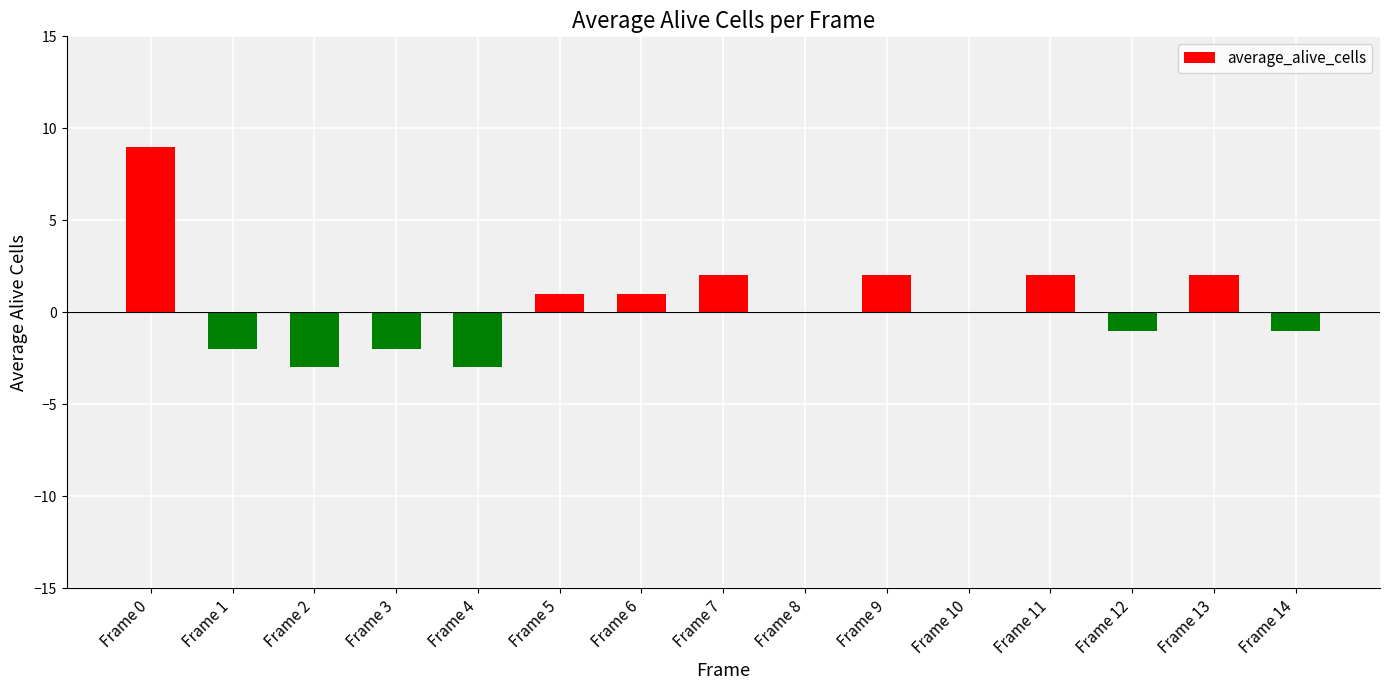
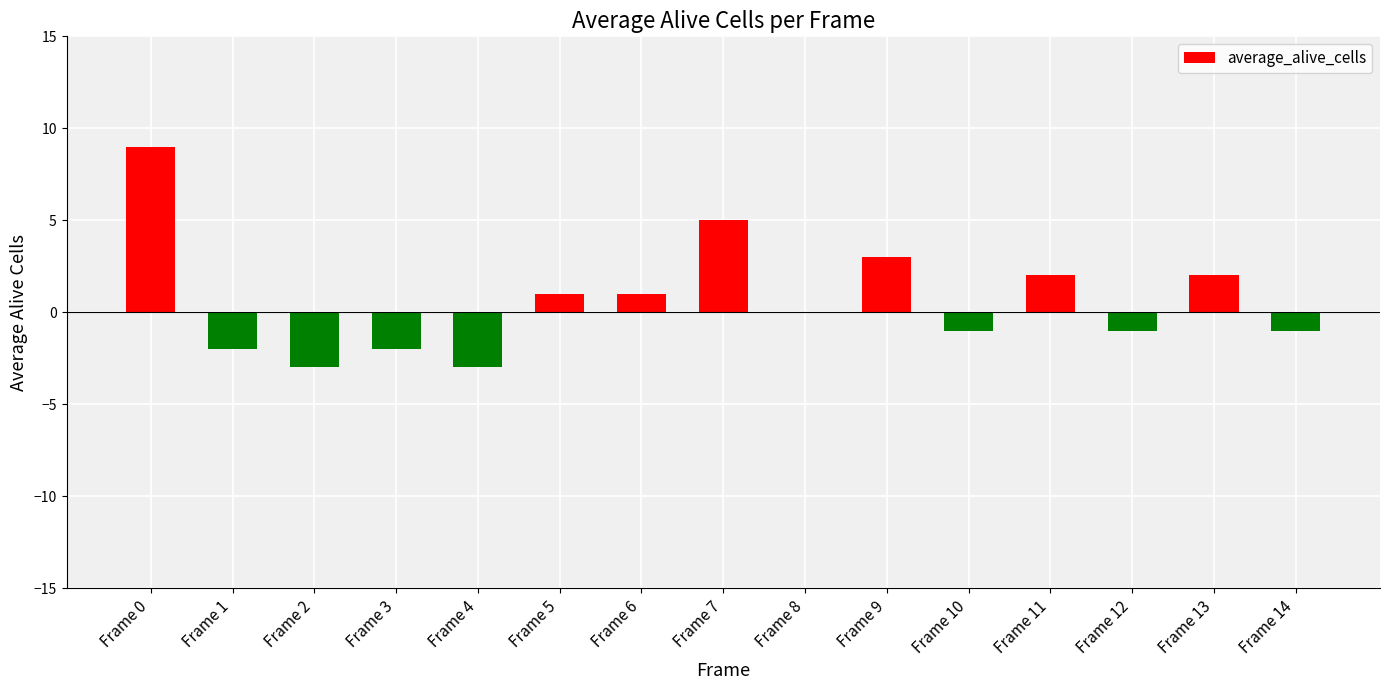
  {
    "Frame 0": 9.0,
    "Frame 1": -2.0,
    "Frame 2": -3.0,
    "Frame 3": -2.0,
    "Frame 4": -3.0,
    "Frame 5": 1.0,
    "Frame 6": 1.0,
-   "Frame 7": 2.0,
+   "Frame 7": 5.0,
    "Frame 8": 0.0,
-   "Frame 9": 2.0,
-   "Frame 10": 0.0,
+   "Frame 9": 3.0,
+   "Frame 10": -1.0,
    "Frame 11": 2.0,
    "Frame 12": -1.0,
    "Frame 13": 2.0,
    "Frame 14": -1.0
  }
